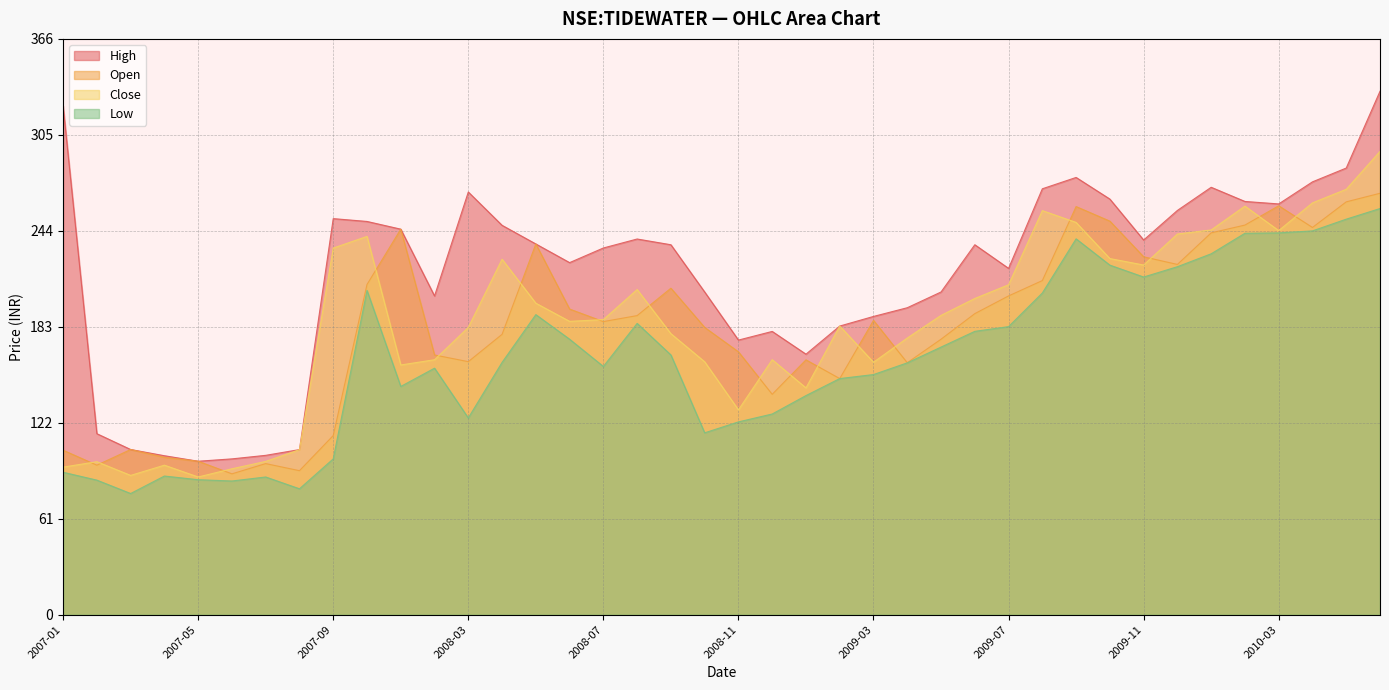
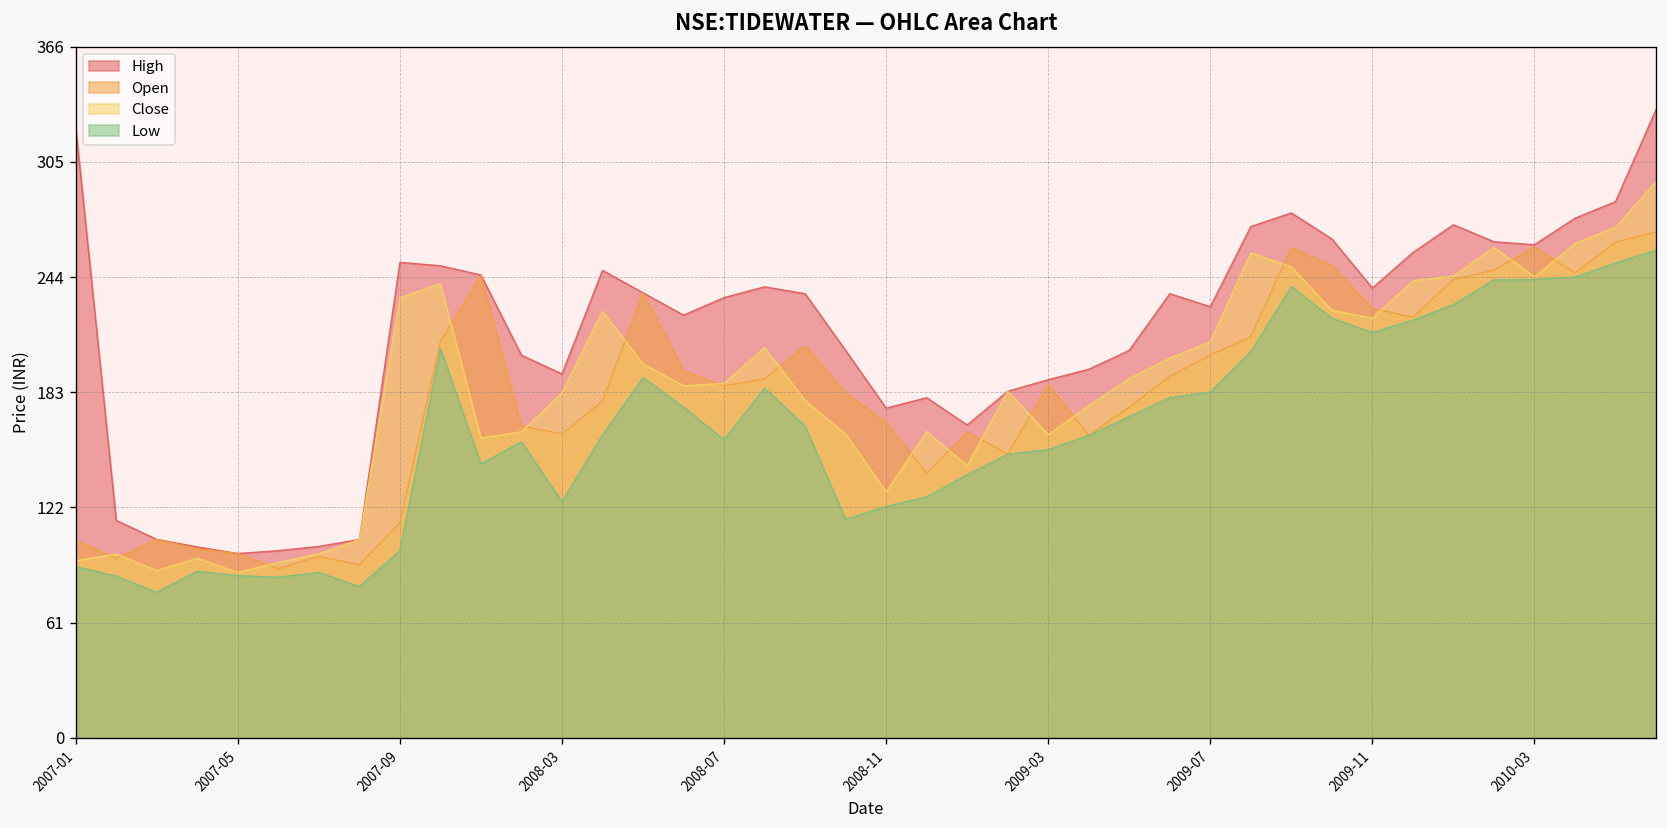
  {
    "High": {
      "2007-01": 323,
      "2007-09": 252,
-     "2008-03": 269,
+     "2008-03": 193,
      "2008-07": 233,
      "2008-11": 174,
      "2009-03": 189,
-     "2009-07": 220,
+     "2009-07": 228,
      "2009-11": 238
    },
    "Low": {
      "2007-01": 91,
      "2007-05": 86,
      "2007-09": 99,
      "2008-03": 125,
      "2008-07": 158,
      "2008-11": 122,
      "2009-03": 153,
      "2009-07": 183,
      "2009-11": 215
    }
  }
